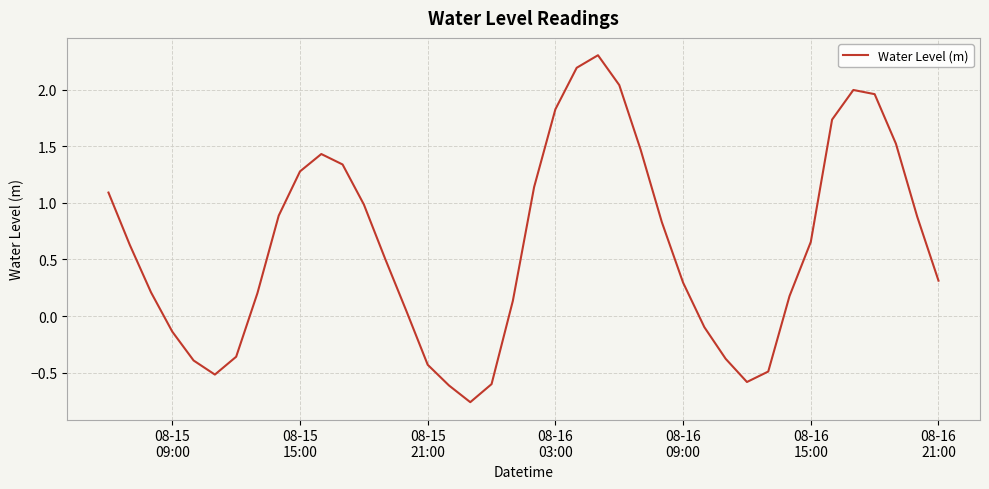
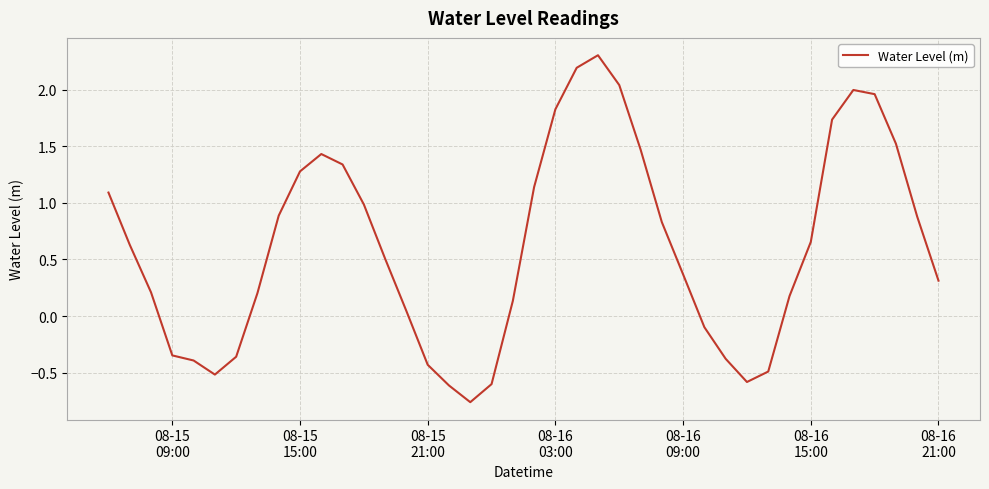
  {
-   "08-15 09:00": -0.14,
+   "08-15 09:00": -0.35,
    "08-15 15:00": 1.28,
    "08-15 21:00": -0.43,
    "08-16 03:00": 1.83,
-   "08-16 09:00": 0.29,
+   "08-16 09:00": 0.37,
    "08-16 15:00": 0.66,
    "08-16 21:00": 0.31
  }
